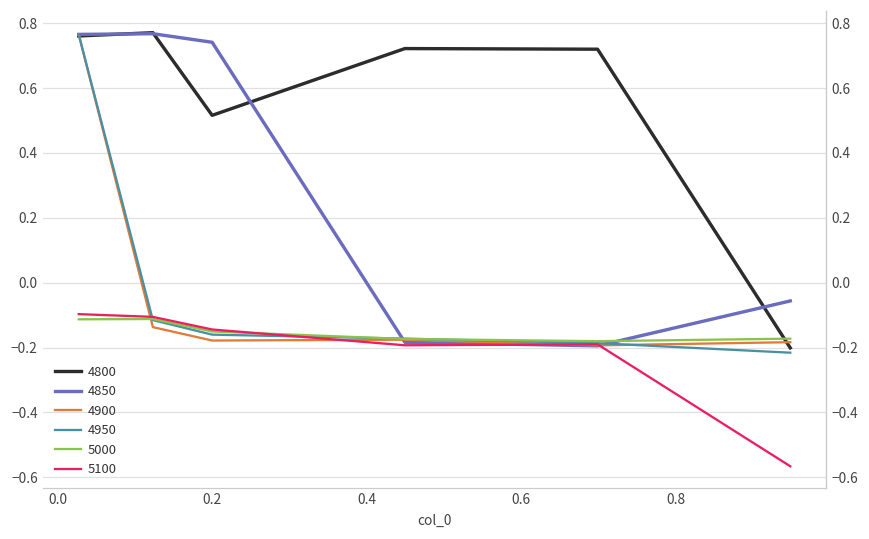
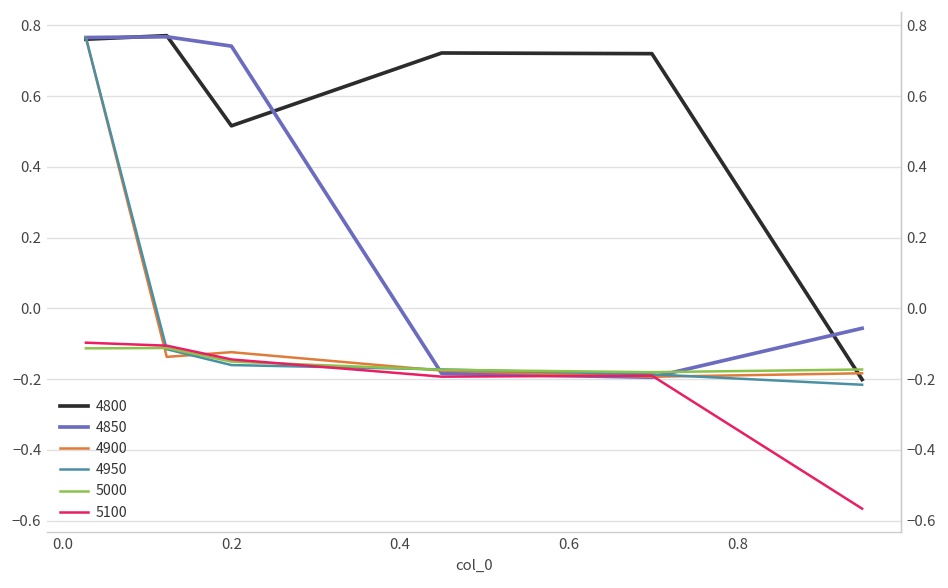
  {
    "4800": {
      "0.2": 0.52
    },
    "4900": {
-     "0.2": -0.18
+     "0.2": -0.12
    }
  }
